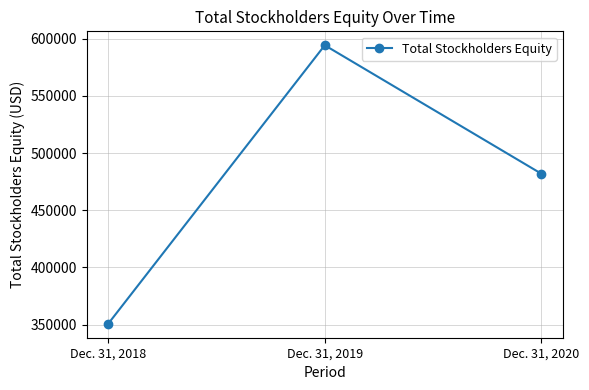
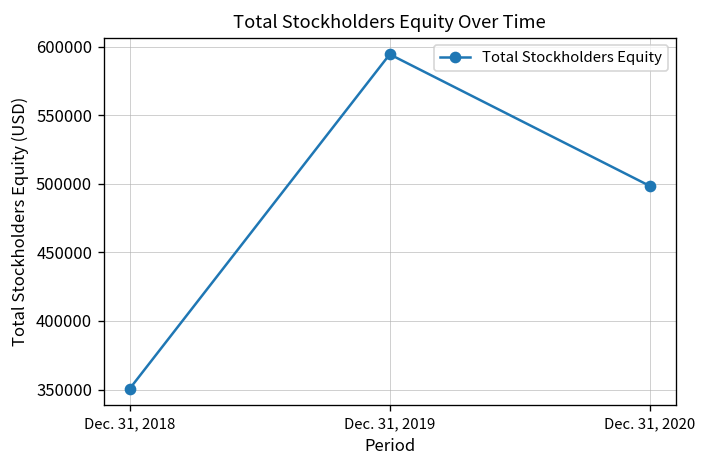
  {
    "Dec. 31, 2018": 351000,
    "Dec. 31, 2019": 594000,
-   "Dec. 31, 2020": 482000
+   "Dec. 31, 2020": 498000
  }
